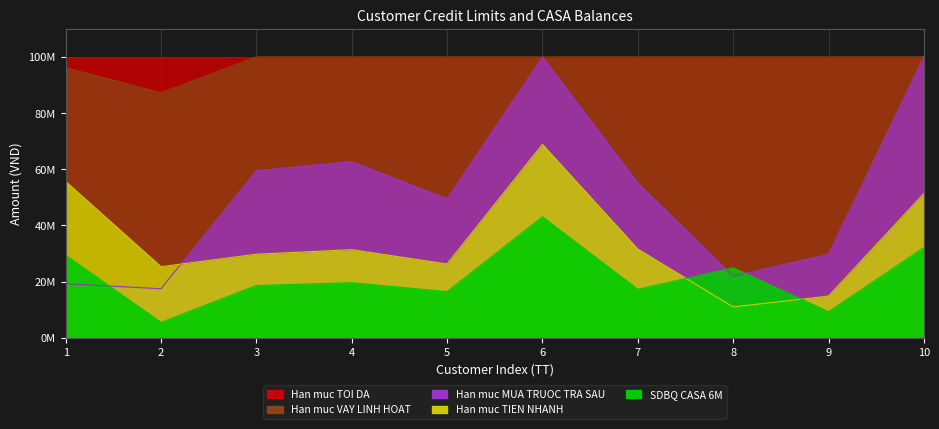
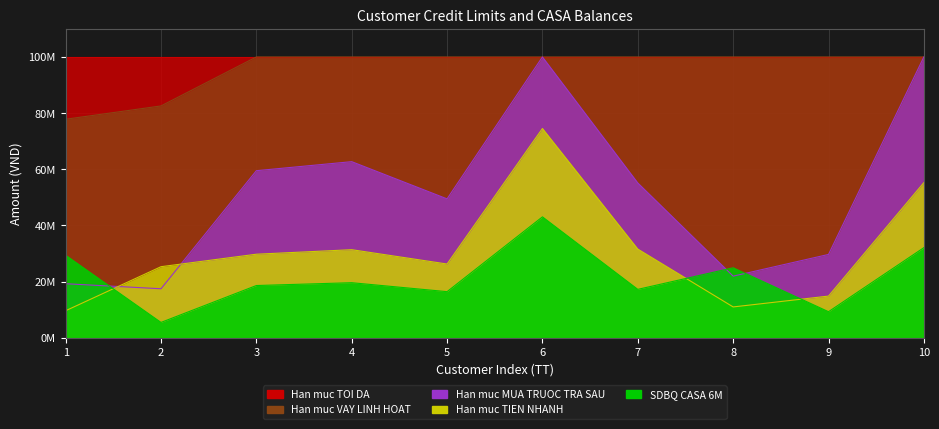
  {
    "Han muc TOI DA": {
      "1": 100000000,
      "2": 100000000
    },
    "Han muc VAY LINH HOAT": {
-     "1": 96000000,
-     "2": 87000000
+     "1": 78000000,
+     "2": 83000000
    },
    "Han muc MUA TRUOC TRA SAU": {
      "1": 19000000,
      "2": 17000000,
      "3": 59000000,
      "4": 63000000,
      "5": 49000000,
      "7": 55000000,
      "8": 22000000,
      "9": 30000000
    },
    "Han muc TIEN NHANH": {
-     "1": 56000000,
+     "1": 10000000,
      "2": 25000000,
      "3": 30000000,
      "4": 31000000,
      "5": 26000000,
-     "6": 69000000,
+     "6": 75000000,
      "7": 32000000,
      "8": 11000000,
      "9": 15000000,
-     "10": 51000000
+     "10": 55000000
    }
  }
